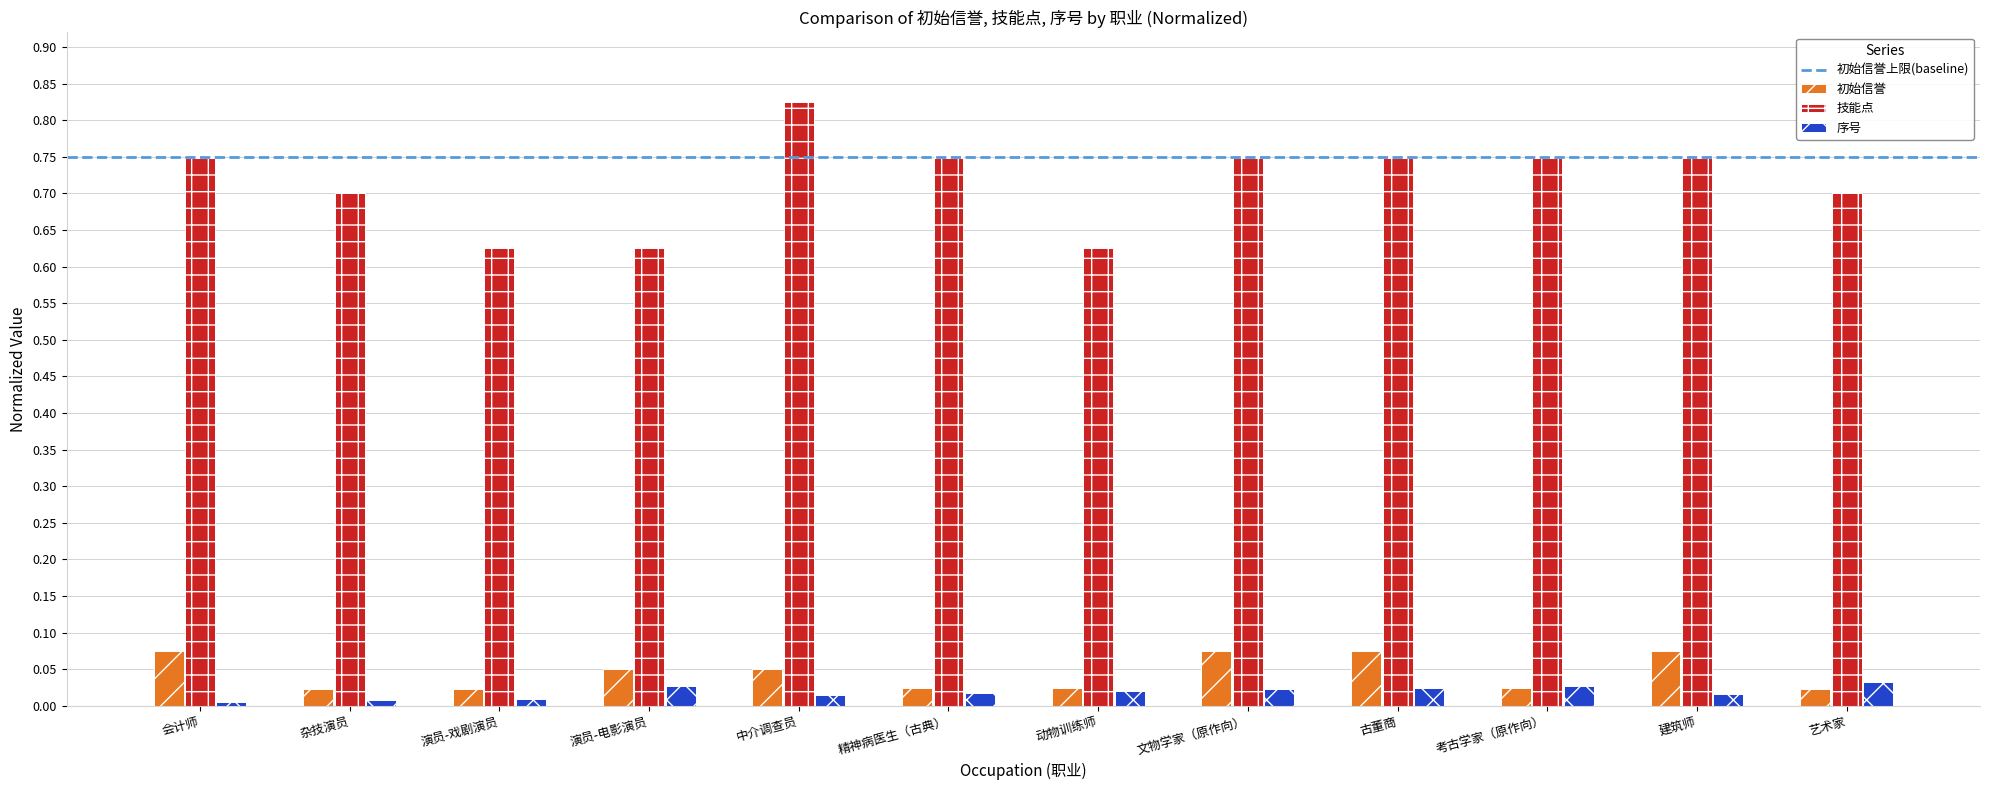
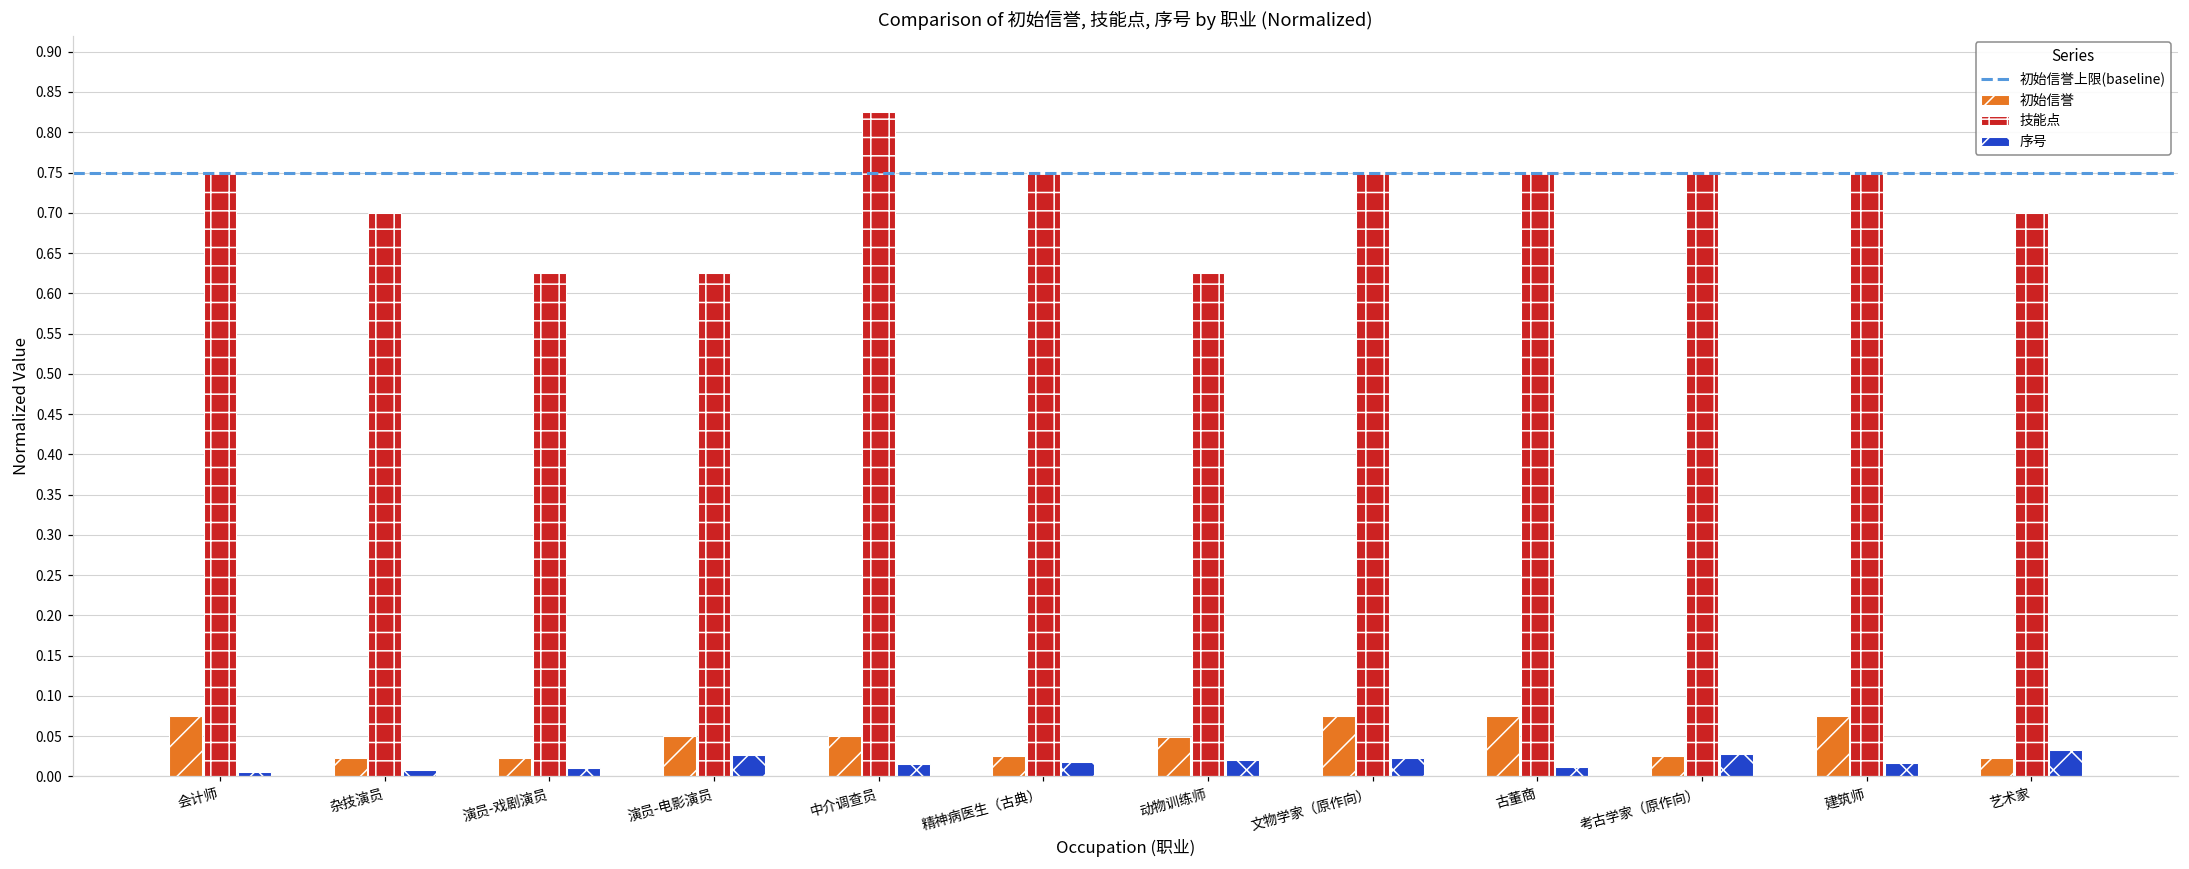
  {
    "初始信誉": {
      "会计师": 0.08,
      "杂技演员": 0.02,
      "演员-戏剧演员": 0.02,
      "演员-电影演员": 0.05,
      "中介调查员": 0.05,
      "精神病医生（古典）": 0.03,
-     "动物训练师": 0.03,
+     "动物训练师": 0.05,
      "文物学家（原作向）": 0.08,
      "古董商": 0.08,
      "考古学家（原作向）": 0.03,
      "建筑师": 0.08,
      "艺术家": 0.02
    },
    "技能点": {
      "会计师": 0.75,
      "杂技演员": 0.70,
      "演员-戏剧演员": 0.63,
      "演员-电影演员": 0.63,
      "中介调查员": 0.83,
      "精神病医生（古典）": 0.75,
      "动物训练师": 0.63,
      "文物学家（原作向）": 0.75,
      "古董商": 0.75,
      "考古学家（原作向）": 0.75,
      "建筑师": 0.75,
      "艺术家": 0.70
    },
    "序号": {
      "会计师": 0.01,
      "杂技演员": 0.01,
      "演员-戏剧演员": 0.01,
      "演员-电影演员": 0.03,
      "中介调查员": 0.02,
      "精神病医生（古典）": 0.02,
      "动物训练师": 0.02,
      "文物学家（原作向）": 0.02,
-     "古董商": 0.03,
+     "古董商": 0.01,
      "考古学家（原作向）": 0.03,
      "建筑师": 0.02,
      "艺术家": 0.03
    }
  }
